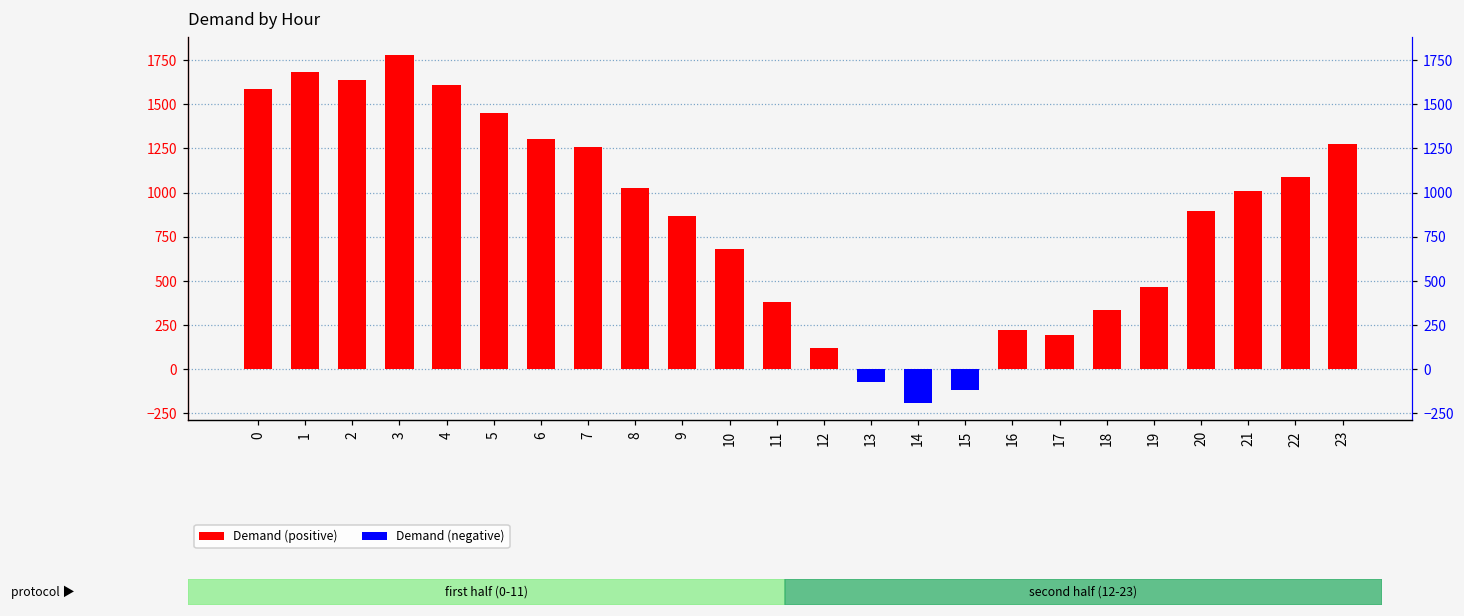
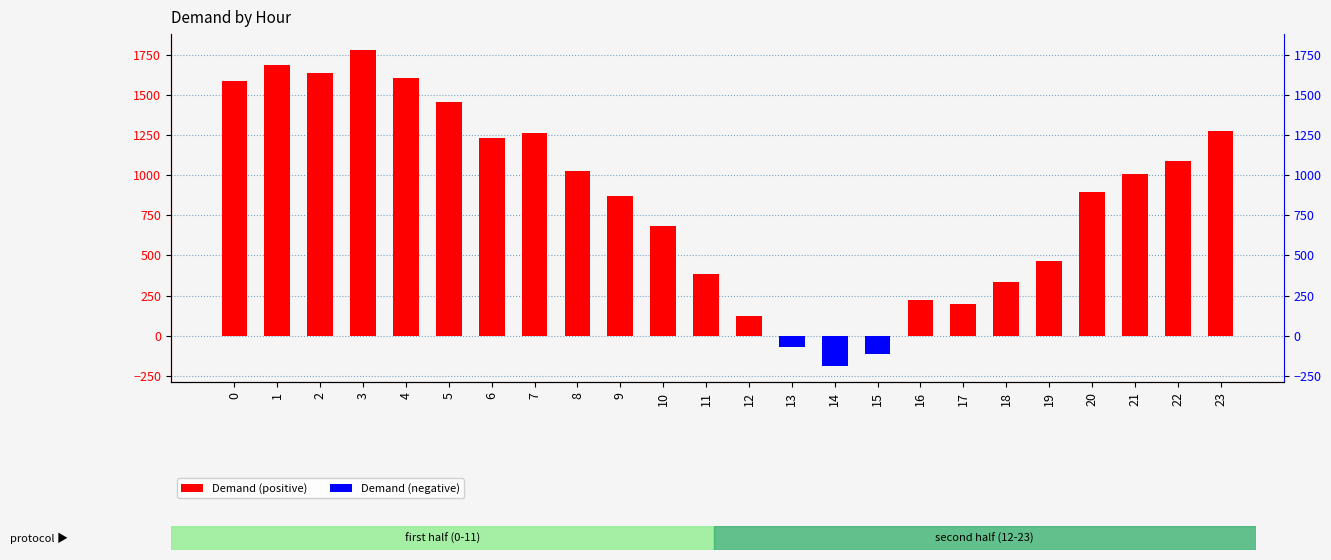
  {
    "0": 1580,
    "1": 1680,
    "2": 1640,
    "3": 1780,
    "4": 1610,
    "5": 1450,
-   "6": 1300,
+   "6": 1230,
    "7": 1260,
    "8": 1030,
    "9": 870,
    "10": 680,
    "11": 380,
    "12": 120,
    "13": -70,
    "14": -190,
    "15": -120,
    "16": 220,
    "17": 200,
    "18": 340,
    "19": 470,
    "20": 900,
    "21": 1010,
    "22": 1090,
    "23": 1270
  }
